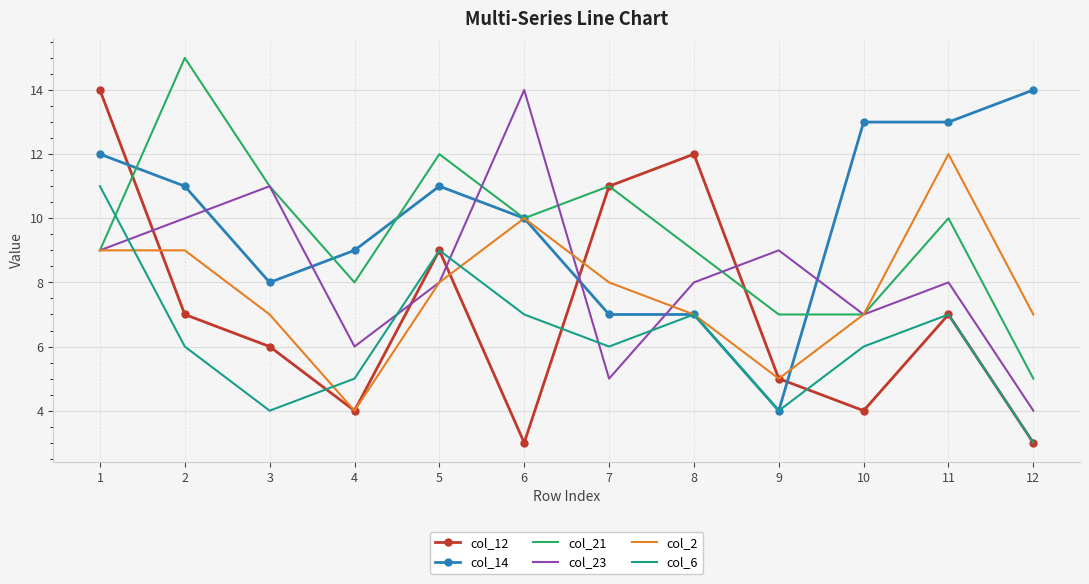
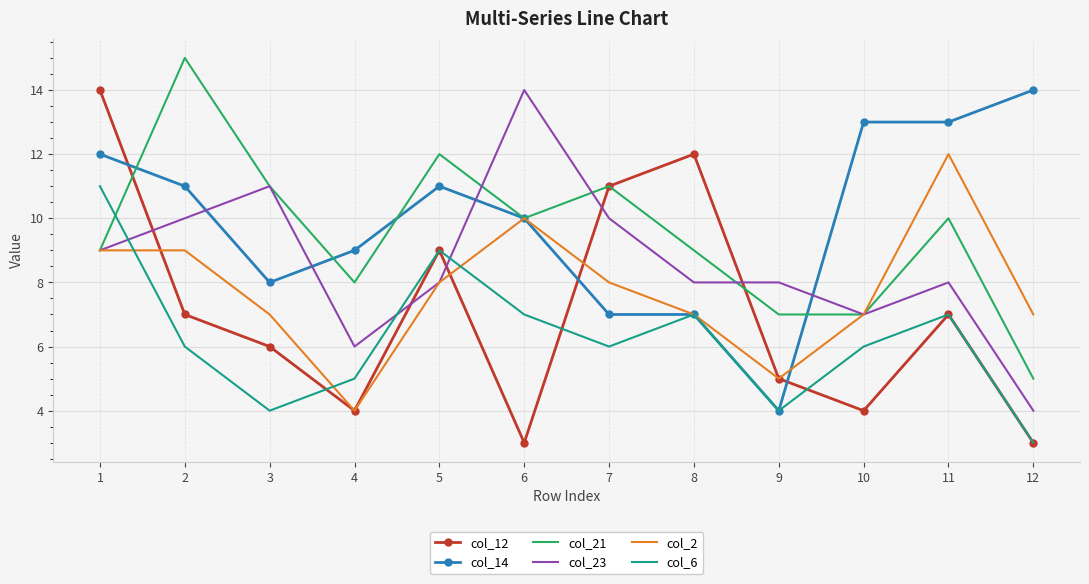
  {
    "col_12": {
      "1": 14,
      "2": 7,
      "3": 6,
      "6": 3,
      "8": 12,
      "10": 4
    },
    "col_14": {
      "1": 12,
      "2": 11,
      "3": 8,
      "4": 9,
      "5": 11,
      "7": 7,
      "10": 13,
      "11": 13,
      "12": 14
    },
    "col_23": {
      "2": 10,
      "4": 6,
      "6": 14,
-     "7": 5,
+     "7": 10,
      "8": 8,
-     "9": 9,
+     "9": 8,
      "11": 8,
      "12": 4
    },
    "col_2": {
      "2": 9,
      "3": 7,
      "7": 8,
      "11": 12,
      "12": 7
    }
  }
